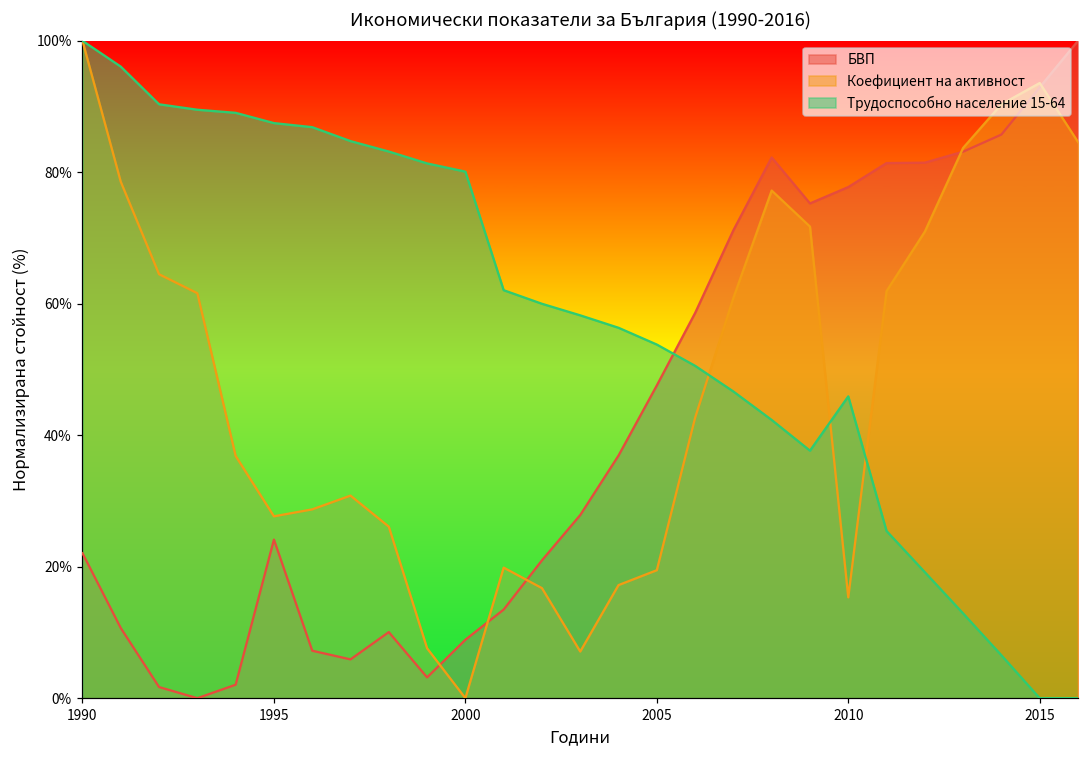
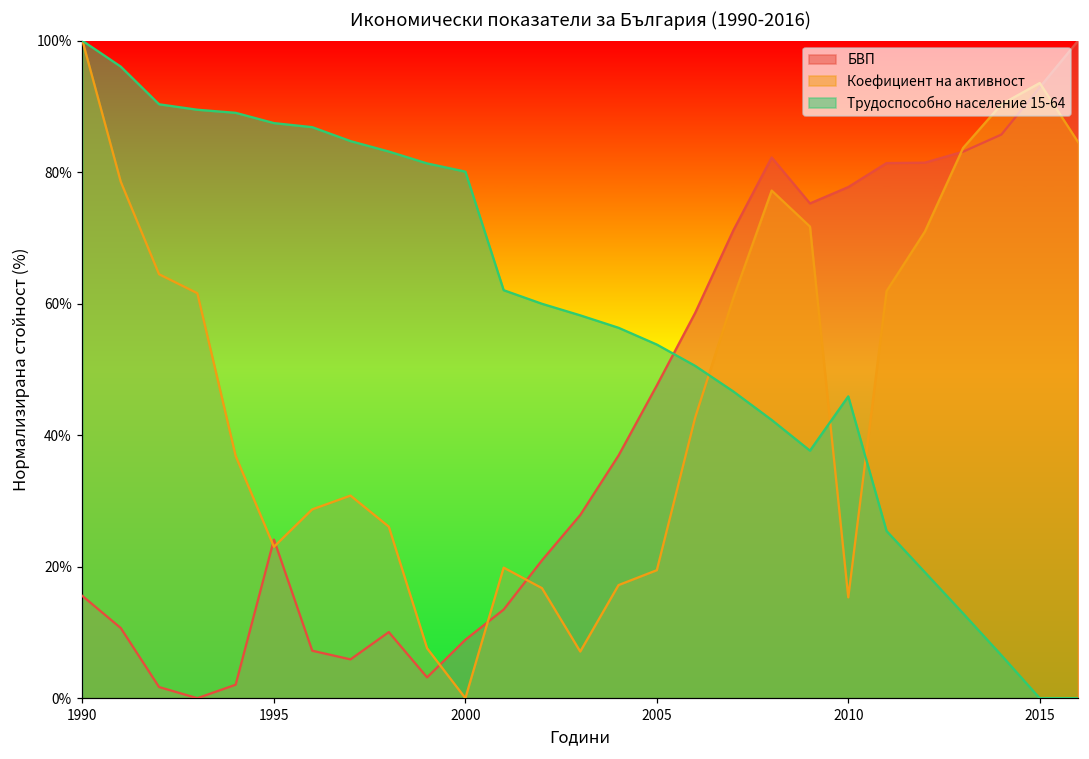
  {
    "БВП": {
-     "1990": "22%",
+     "1990": "16%",
      "1995": "24%",
      "2000": "9%",
      "2005": "48%",
      "2010": "78%"
    },
    "Коефициент на активност": {
-     "1995": "28%",
+     "1995": "23%",
      "2000": "0%",
      "2005": "19%",
      "2010": "15%"
    },
    "Трудоспособно население 15-64": {
      "1995": "87%",
      "2000": "80%",
      "2005": "54%",
      "2010": "46%",
      "2015": "0%"
    }
  }
